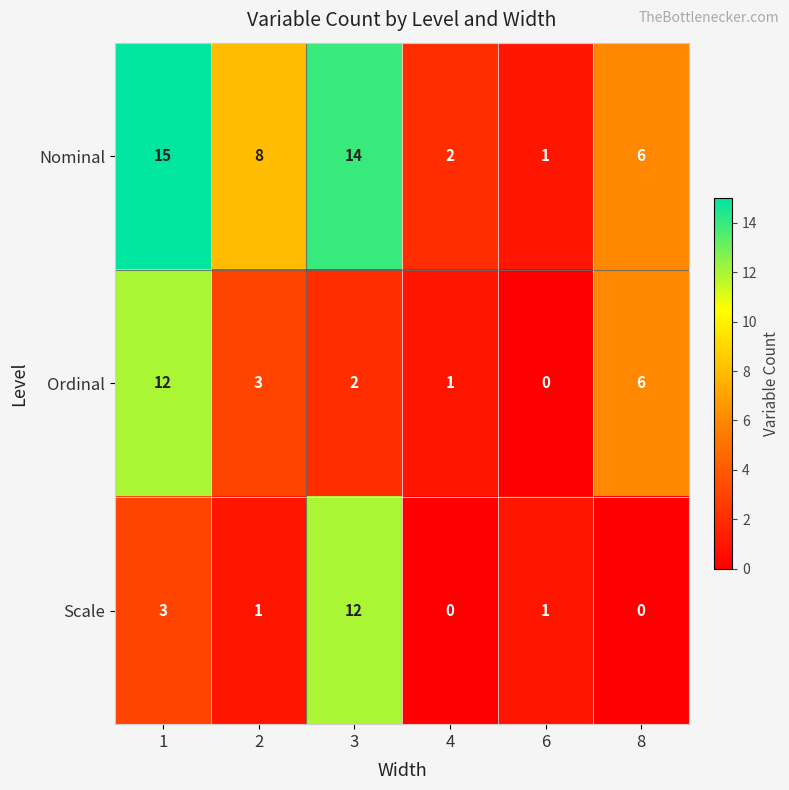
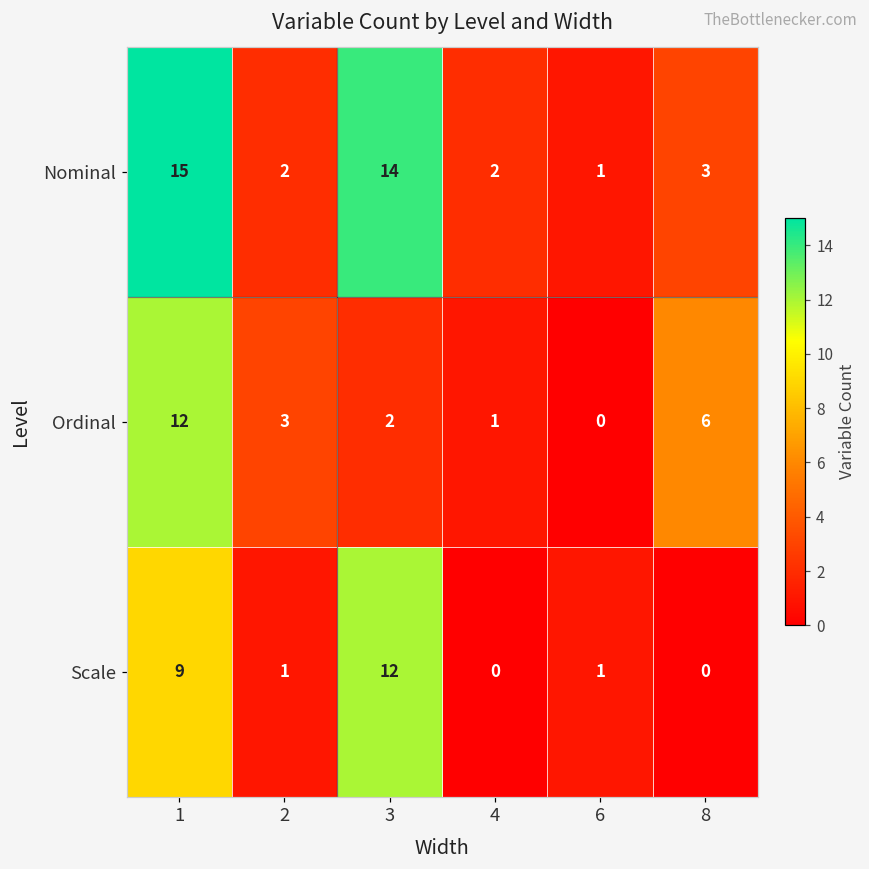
  {
    "Nominal": {
      "1": 15,
-     "2": 8,
+     "2": 2,
      "3": 14,
      "4": 2,
      "6": 1,
-     "8": 6
+     "8": 3
    },
    "Ordinal": {
      "1": 12,
      "2": 3,
      "3": 2,
      "4": 1,
      "6": 0,
      "8": 6
    },
    "Scale": {
-     "1": 3,
+     "1": 9,
      "2": 1,
      "3": 12,
      "4": 0,
      "6": 1,
      "8": 0
    }
  }
